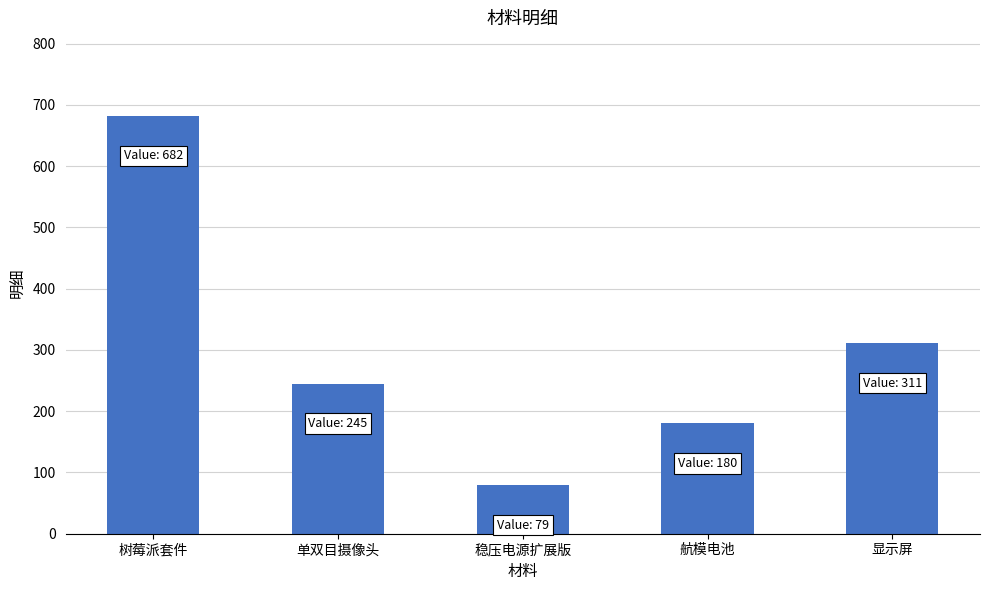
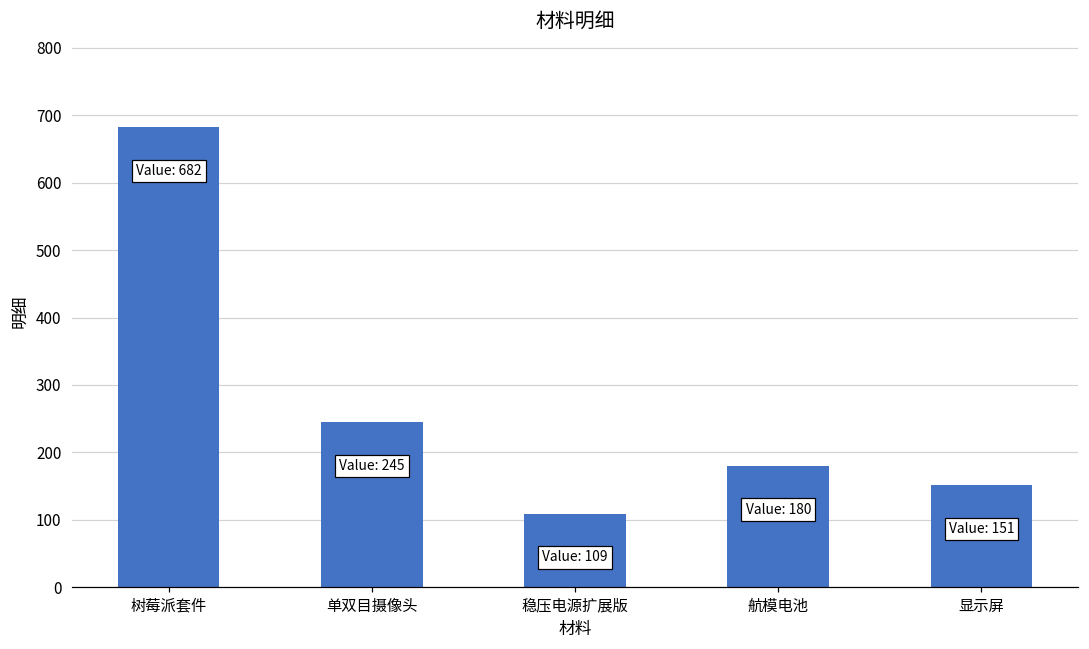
  {
-   "稳压电源扩展版": 79,
-   "显示屏": 311
+   "稳压电源扩展版": 109,
+   "显示屏": 151
  }
